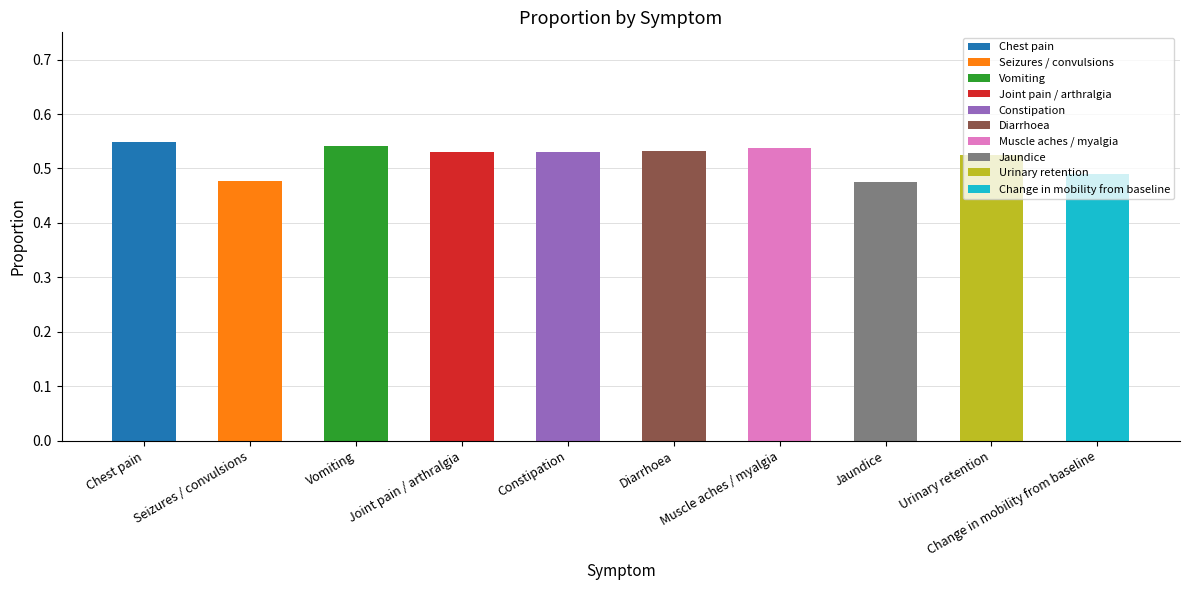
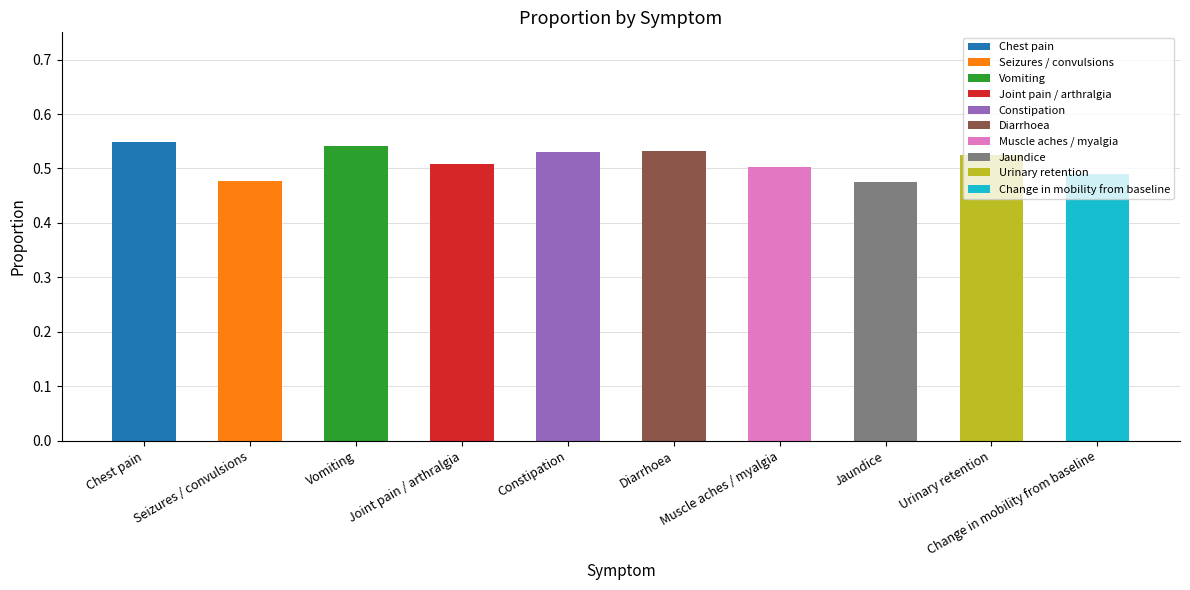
  {
    "Seizures / convulsions": {
      "Seizures / convulsions": 0.48
    },
    "Vomiting": {
      "Vomiting": 0.54
    },
    "Joint pain / arthralgia": {
-     "Joint pain / arthralgia": 0.53
+     "Joint pain / arthralgia": 0.51
    },
    "Constipation": {
      "Constipation": 0.53
    },
    "Diarrhoea": {
      "Diarrhoea": 0.53
    },
    "Muscle aches / myalgia": {
-     "Muscle aches / myalgia": 0.54
+     "Muscle aches / myalgia": 0.50
    },
    "Jaundice": {
      "Jaundice": 0.48
    }
  }
